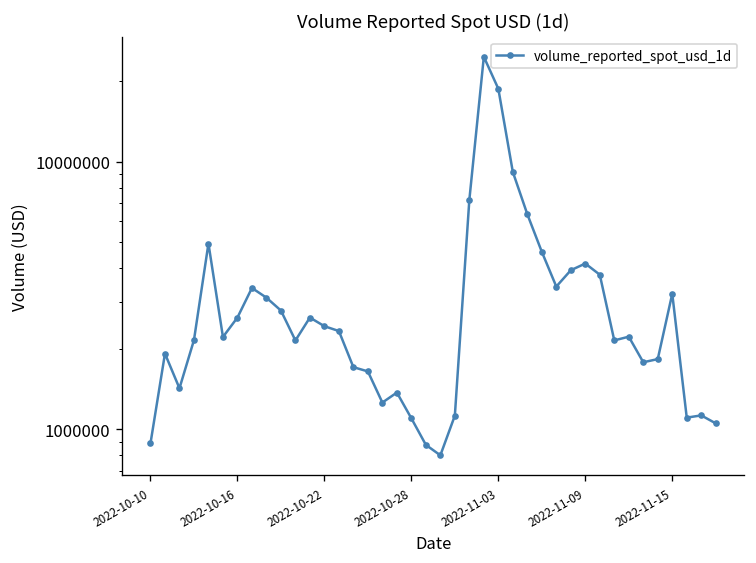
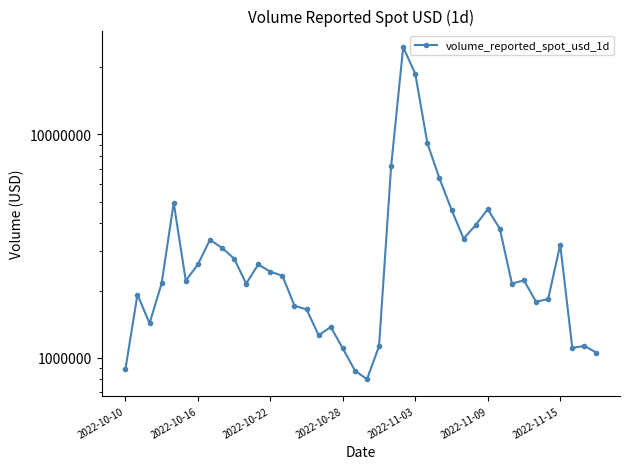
  {
    "2022-10-10": 890000,
    "2022-10-16": 2600000,
    "2022-10-22": 2400000,
    "2022-10-28": 1100000,
    "2022-11-03": 19000000,
-   "2022-11-09": 4200000,
+   "2022-11-09": 4600000,
    "2022-11-15": 3200000
  }
